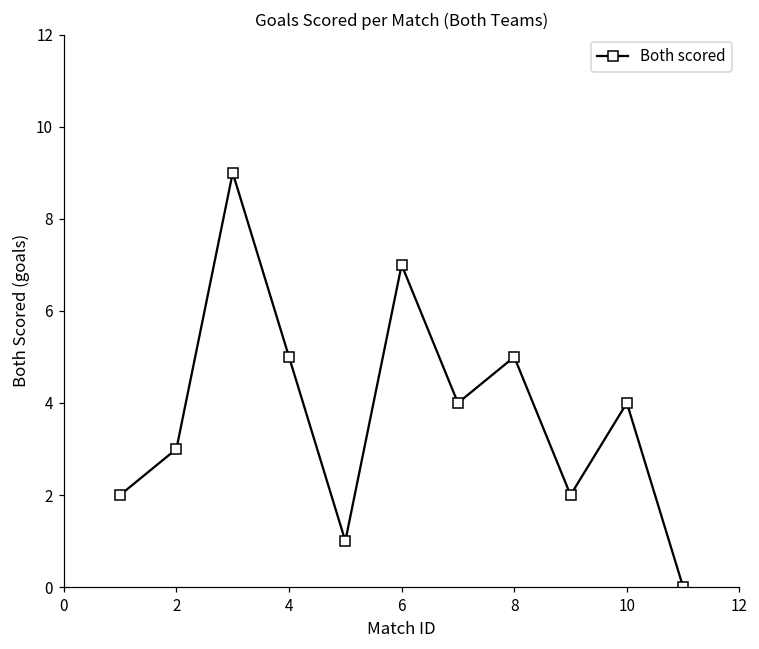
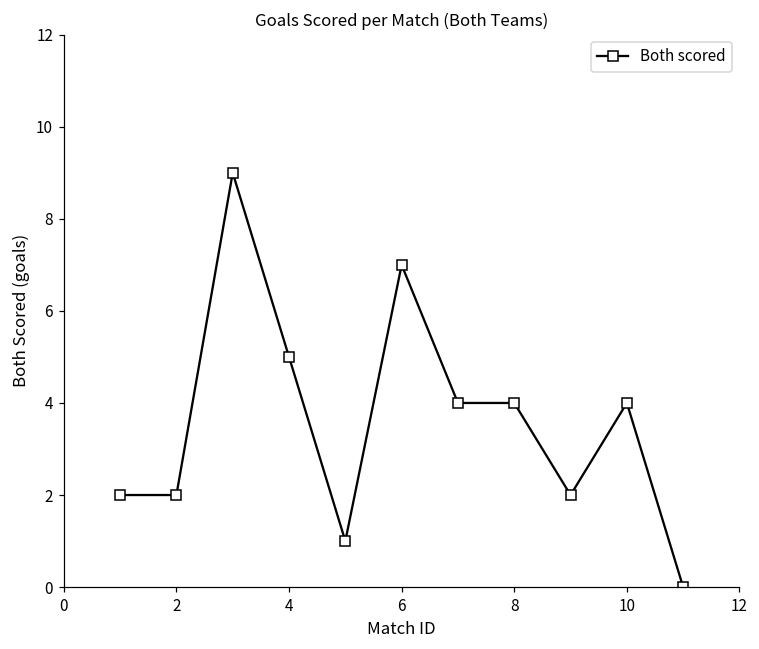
  {
-   "2": 3,
+   "2": 2,
    "4": 5,
    "6": 7,
-   "8": 5,
+   "8": 4,
    "10": 4
  }
